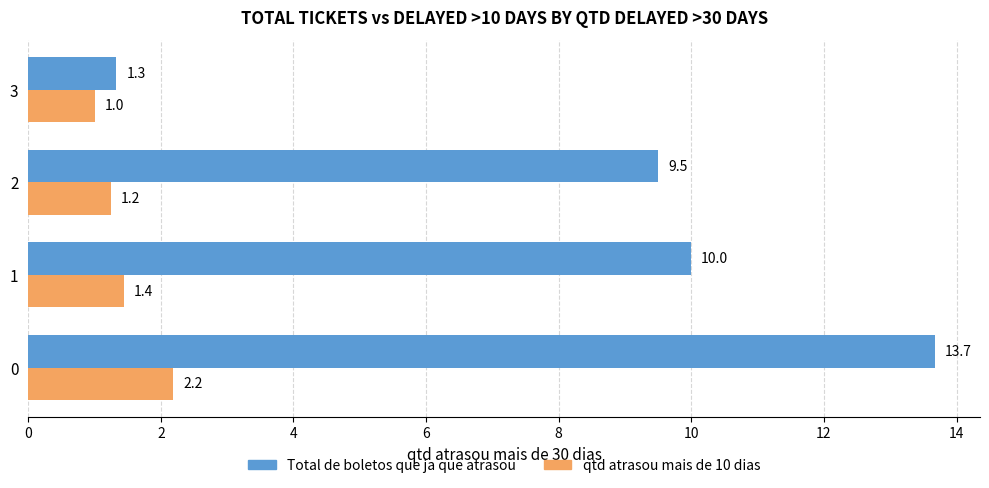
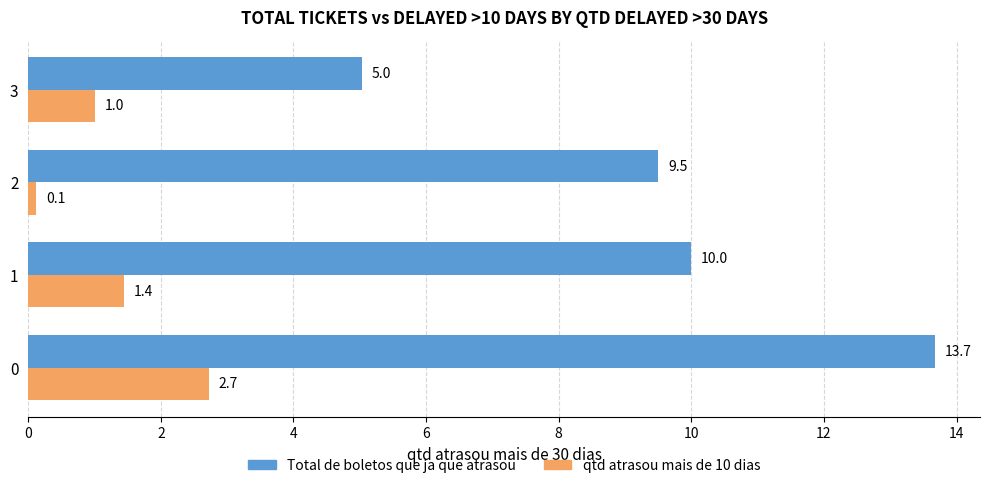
  {
    "Total de boletos que ja que atrasou": {
-     "3": 1.3,
+     "3": 5.0,
      "2": 9.5,
      "1": 10.0,
      "0": 13.7
    },
    "qtd atrasou mais de 10 dias": {
      "3": 1.0,
-     "2": 1.2,
+     "2": 0.1,
      "1": 1.4,
-     "0": 2.2
+     "0": 2.7
    }
  }
